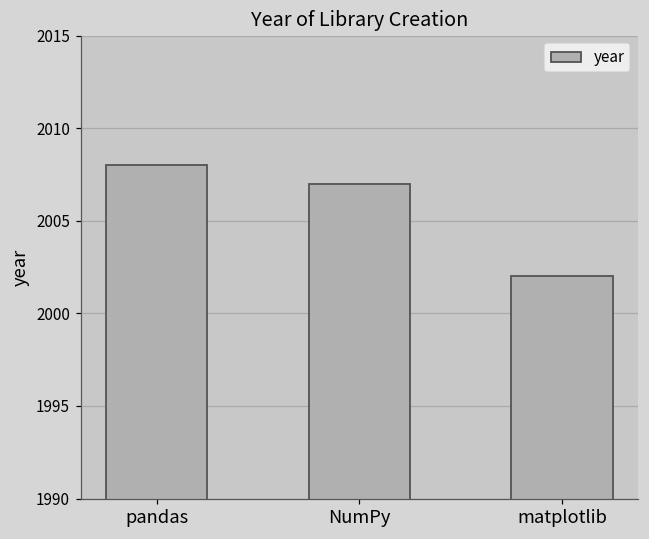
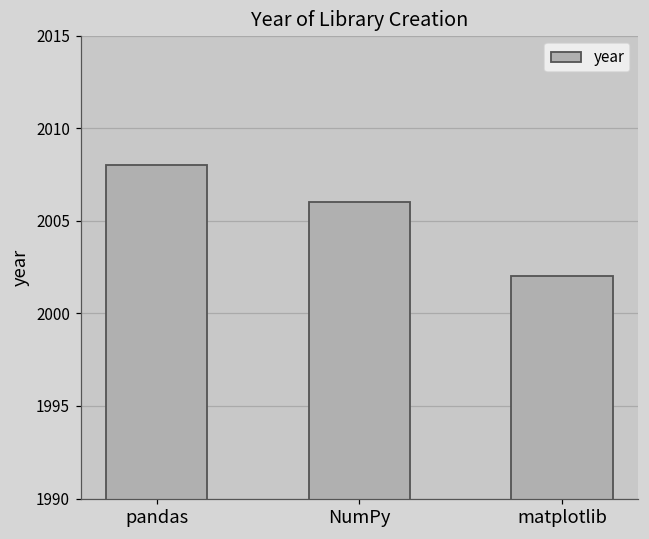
  {
    "pandas": 2008,
-   "NumPy": 2007,
+   "NumPy": 2006,
    "matplotlib": 2002
  }
